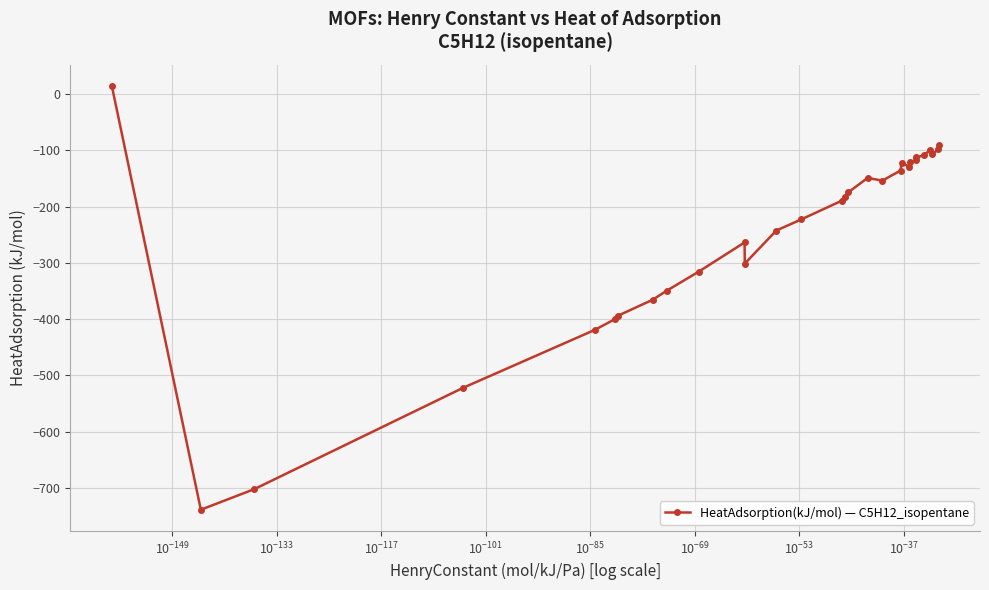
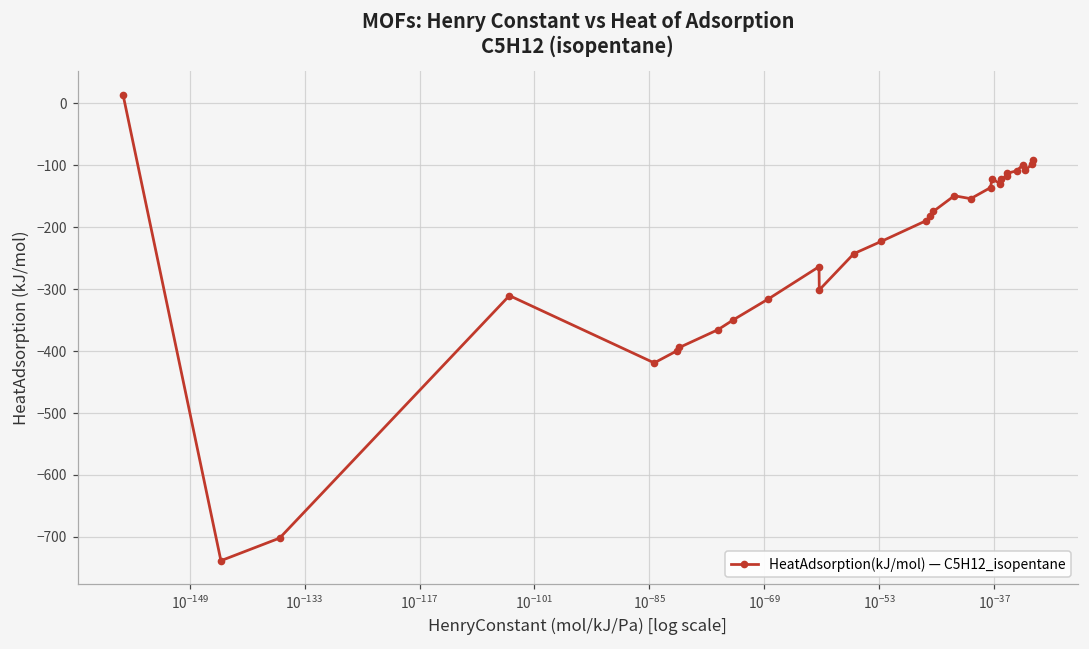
  {
    "10^-181": 10,
-   "10^-117": -520
+   "10^-117": -310
  }
